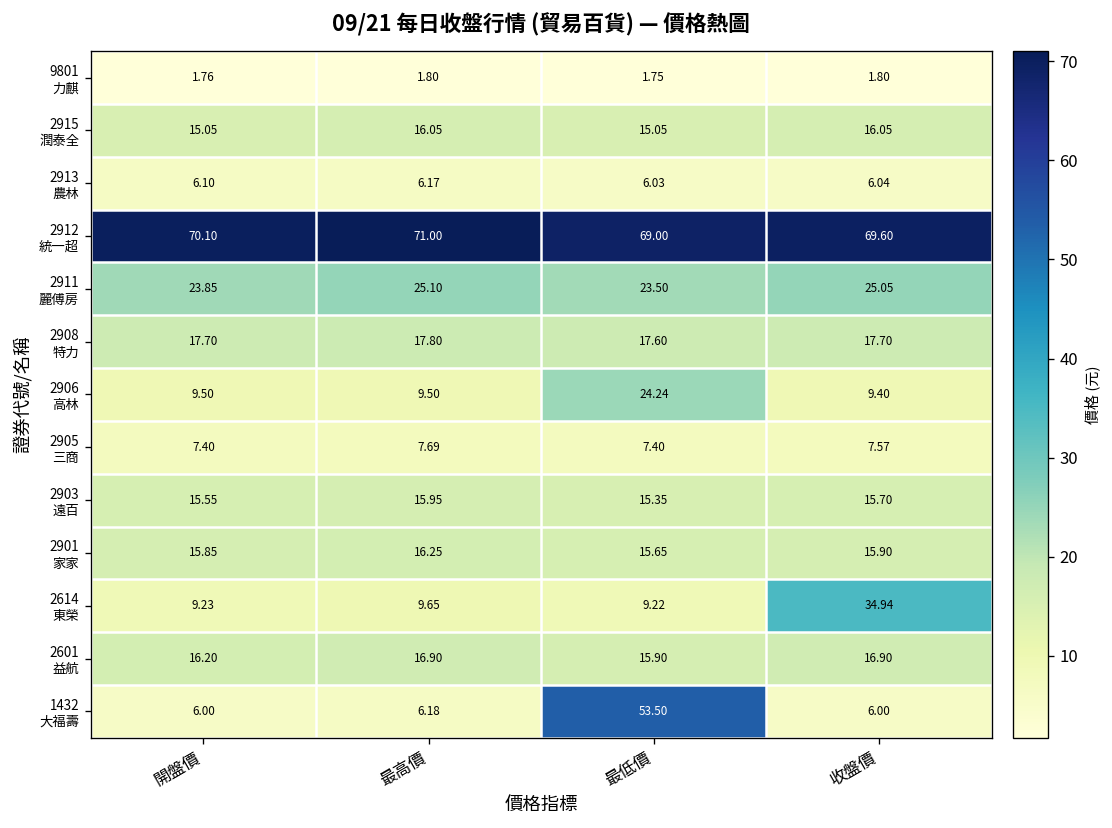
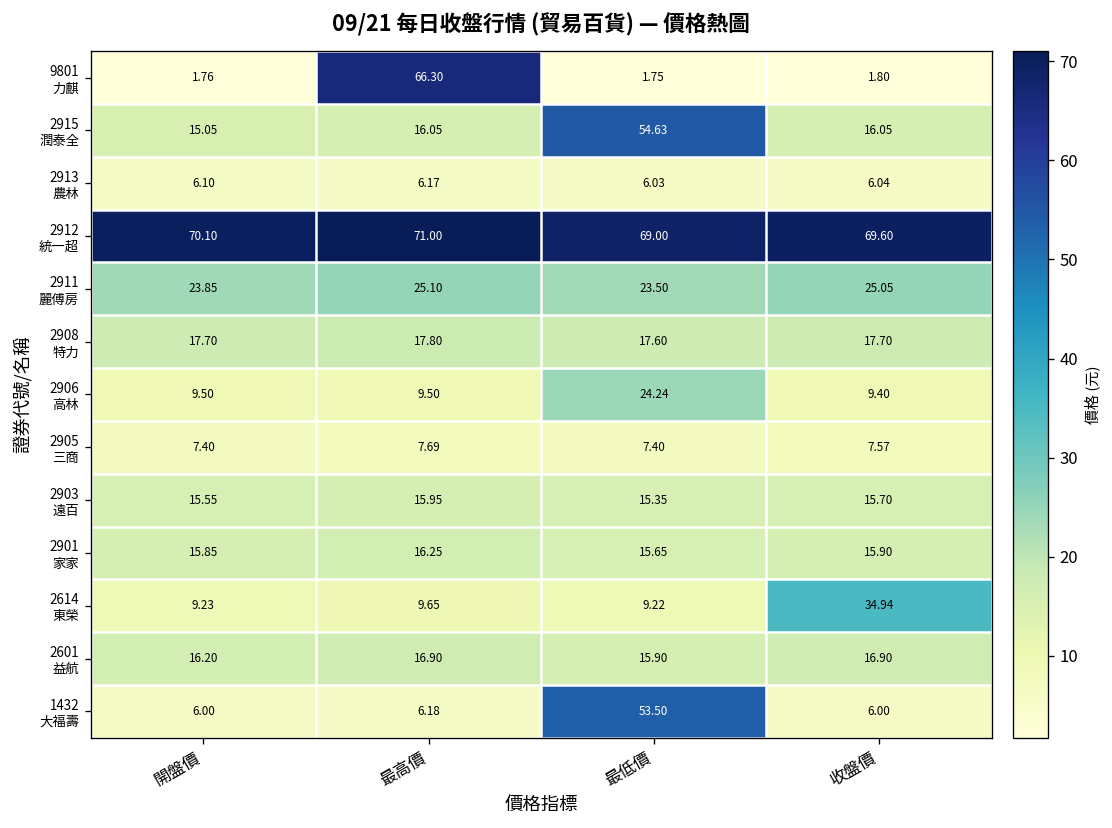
  {
    "9801 力麒": {
      "開盤價": 1.76,
-     "最高價": 1.80,
+     "最高價": 66.30,
      "最低價": 1.75,
      "收盤價": 1.80
    },
    "2915 潤泰全": {
      "開盤價": 15.05,
      "最高價": 16.05,
-     "最低價": 15.05,
+     "最低價": 54.63,
      "收盤價": 16.05
    },
    "2913 農林": {
      "開盤價": 6.10,
      "最高價": 6.17,
      "最低價": 6.03,
      "收盤價": 6.04
    },
    "2912 統一超": {
      "開盤價": 70.10,
      "最高價": 71.00,
      "最低價": 69.00,
      "收盤價": 69.60
    },
    "2911 麗傅房": {
      "開盤價": 23.85,
      "最高價": 25.10,
      "最低價": 23.50,
      "收盤價": 25.05
    },
    "2908 特力": {
      "開盤價": 17.70,
      "最高價": 17.80,
      "最低價": 17.60,
      "收盤價": 17.70
    },
    "2906 高林": {
      "開盤價": 9.50,
      "最高價": 9.50,
      "最低價": 24.24,
      "收盤價": 9.40
    },
    "2905 三商": {
      "開盤價": 7.40,
      "最高價": 7.69,
      "最低價": 7.40,
      "收盤價": 7.57
    },
    "2903 遠百": {
      "開盤價": 15.55,
      "最高價": 15.95,
      "最低價": 15.35,
      "收盤價": 15.70
    },
    "2901 家家": {
      "開盤價": 15.85,
      "最高價": 16.25,
      "最低價": 15.65,
      "收盤價": 15.90
    },
    "2614 東榮": {
      "開盤價": 9.23,
      "最高價": 9.65,
      "最低價": 9.22,
      "收盤價": 34.94
    },
    "2601 益航": {
      "開盤價": 16.20,
      "最高價": 16.90,
      "最低價": 15.90,
      "收盤價": 16.90
    },
    "1432 大福壽": {
      "開盤價": 6.00,
      "最高價": 6.18,
      "最低價": 53.50,
      "收盤價": 6.00
    }
  }
